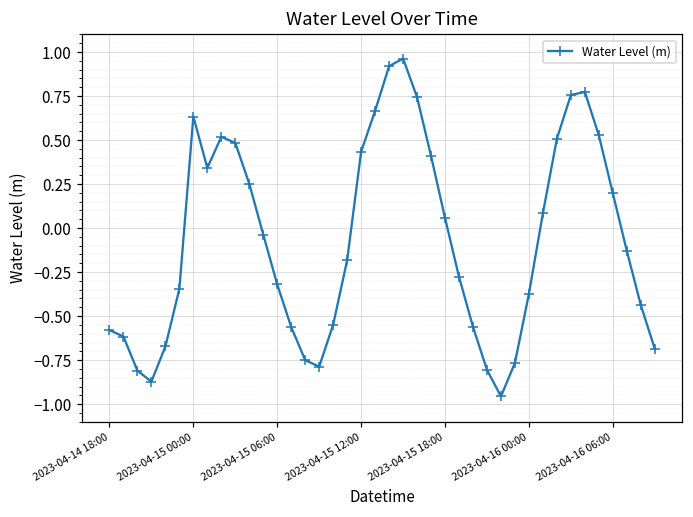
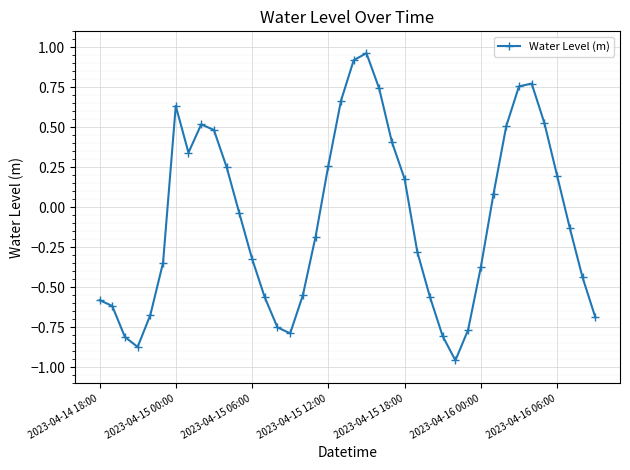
  {
    "2023-04-14 18:00": -0.58,
    "2023-04-15 00:00": 0.63,
    "2023-04-15 06:00": -0.32,
-   "2023-04-15 12:00": 0.43,
-   "2023-04-15 18:00": 0.06,
+   "2023-04-15 12:00": 0.26,
+   "2023-04-15 18:00": 0.18,
    "2023-04-16 00:00": -0.37,
    "2023-04-16 06:00": 0.20
  }
